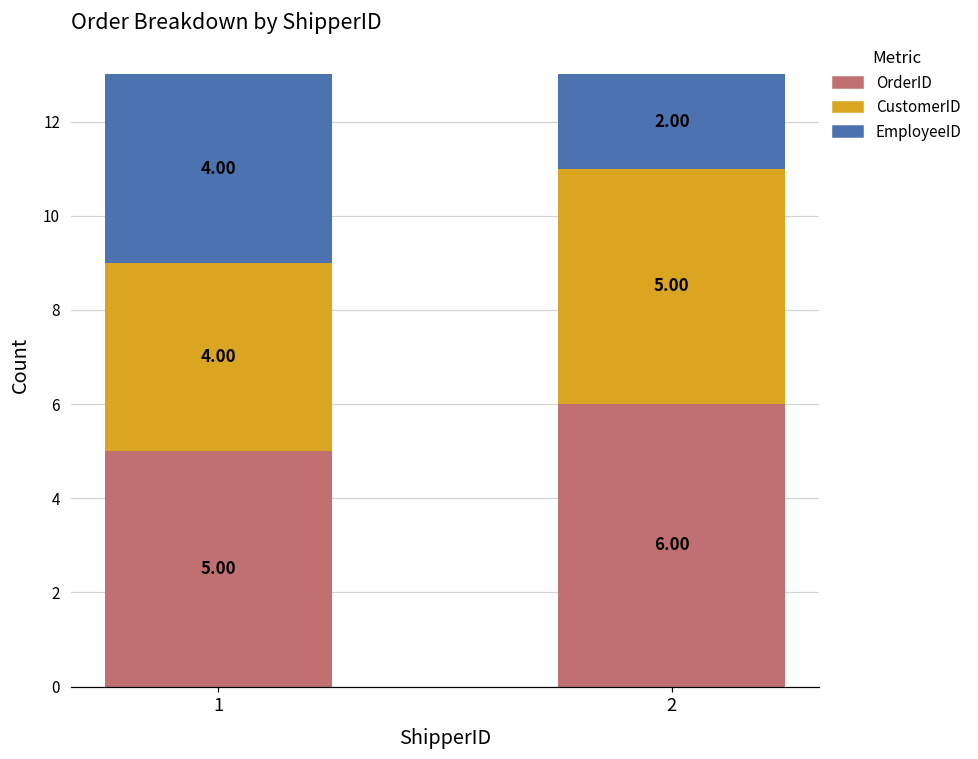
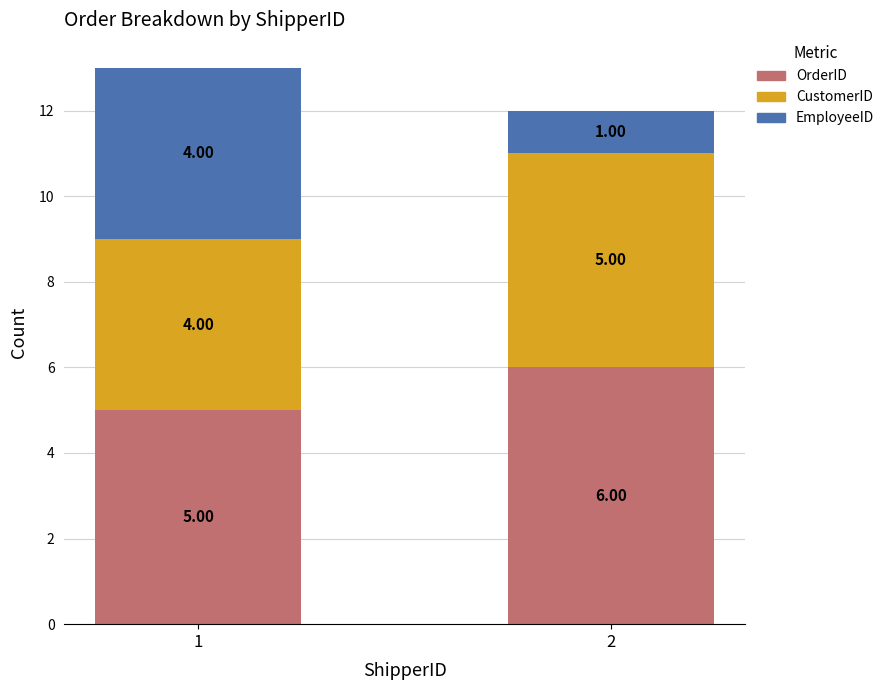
  {
    "OrderID": {
      "1": 5.00,
      "2": 6.00
    },
    "CustomerID": {
      "1": 4.00,
      "2": 5.00
    },
    "EmployeeID": {
      "1": 4.00,
-     "2": 2.00
+     "2": 1.00
    }
  }
